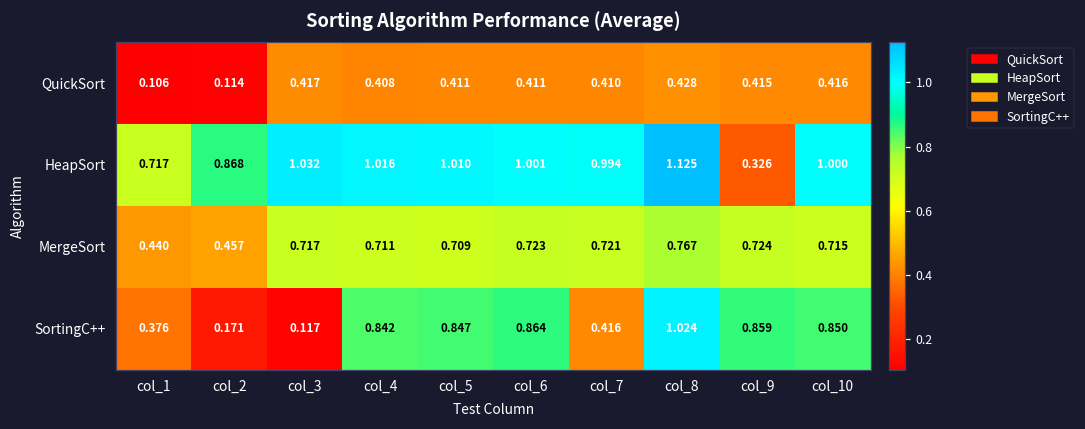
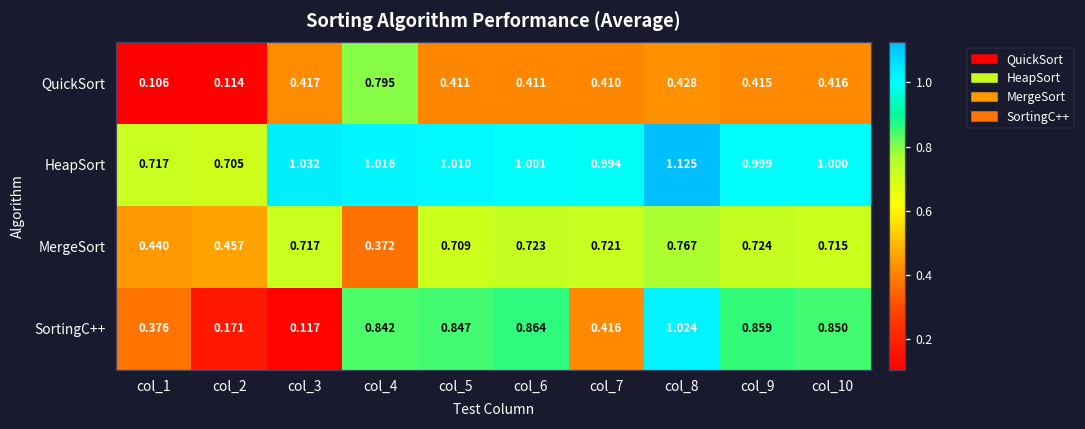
  {
    "QuickSort": {
      "col_1": 0.106,
      "col_2": 0.114,
      "col_3": 0.417,
-     "col_4": 0.408,
+     "col_4": 0.795,
      "col_5": 0.411,
      "col_6": 0.411,
      "col_7": 0.410,
      "col_8": 0.428,
      "col_9": 0.415,
      "col_10": 0.416
    },
    "HeapSort": {
      "col_1": 0.717,
-     "col_2": 0.868,
+     "col_2": 0.705,
      "col_3": 1.032,
      "col_4": 1.016,
      "col_5": 1.010,
      "col_6": 1.001,
      "col_7": 0.994,
      "col_8": 1.125,
-     "col_9": 0.326,
+     "col_9": 0.999,
      "col_10": 1.000
    },
    "MergeSort": {
      "col_1": 0.440,
      "col_2": 0.457,
      "col_3": 0.717,
-     "col_4": 0.711,
+     "col_4": 0.372,
      "col_5": 0.709,
      "col_6": 0.723,
      "col_7": 0.721,
      "col_8": 0.767,
      "col_9": 0.724,
      "col_10": 0.715
    },
    "SortingC++": {
      "col_1": 0.376,
      "col_2": 0.171,
      "col_3": 0.117,
      "col_4": 0.842,
      "col_5": 0.847,
      "col_6": 0.864,
      "col_7": 0.416,
      "col_8": 1.024,
      "col_9": 0.859,
      "col_10": 0.850
    }
  }
